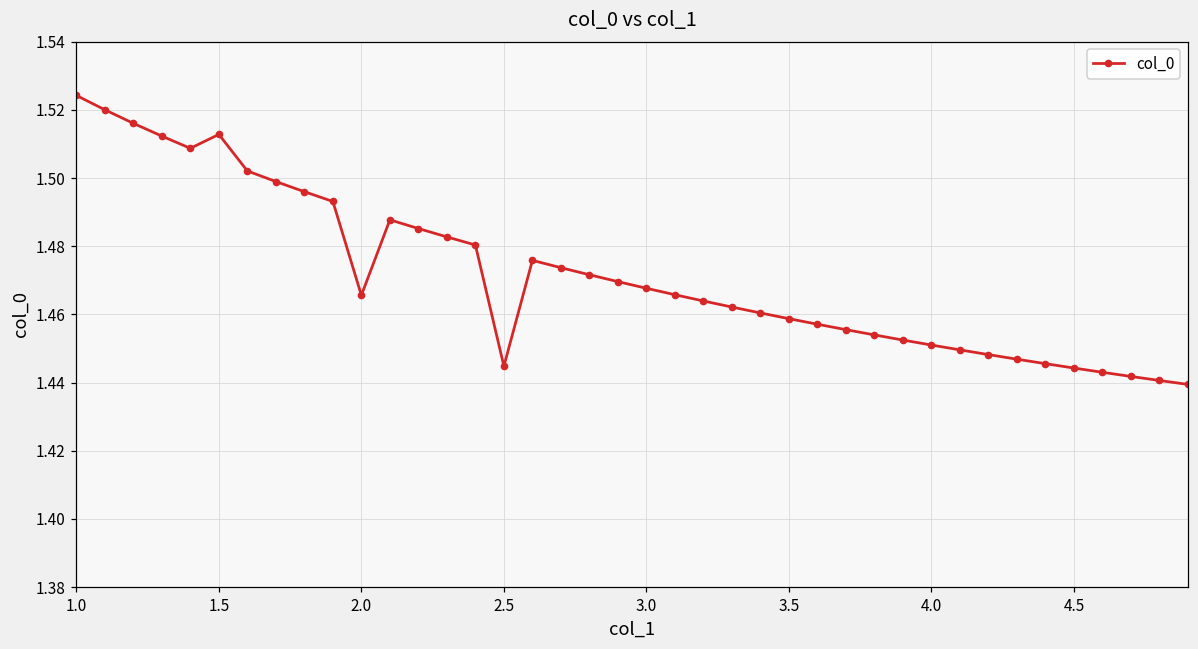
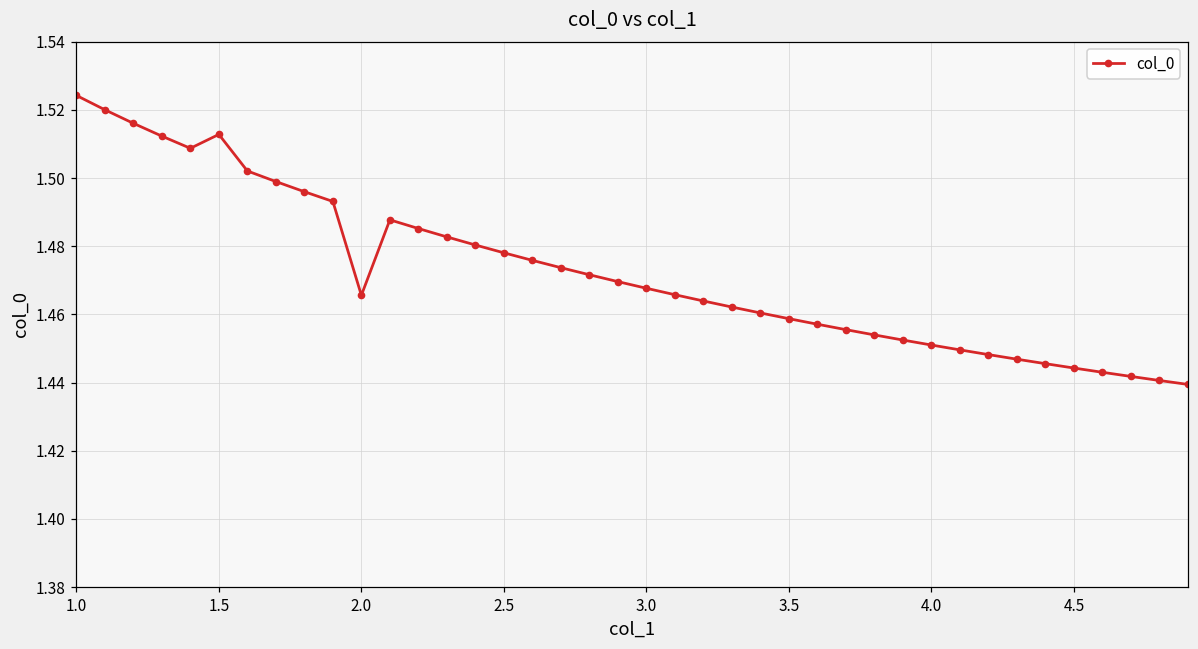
  {
    "1.0": 1.524,
    "1.5": 1.513,
    "2.0": 1.466,
-   "2.5": 1.445,
+   "2.5": 1.478,
    "3.0": 1.468,
    "3.5": 1.459,
    "4.0": 1.451,
    "4.5": 1.444
  }
